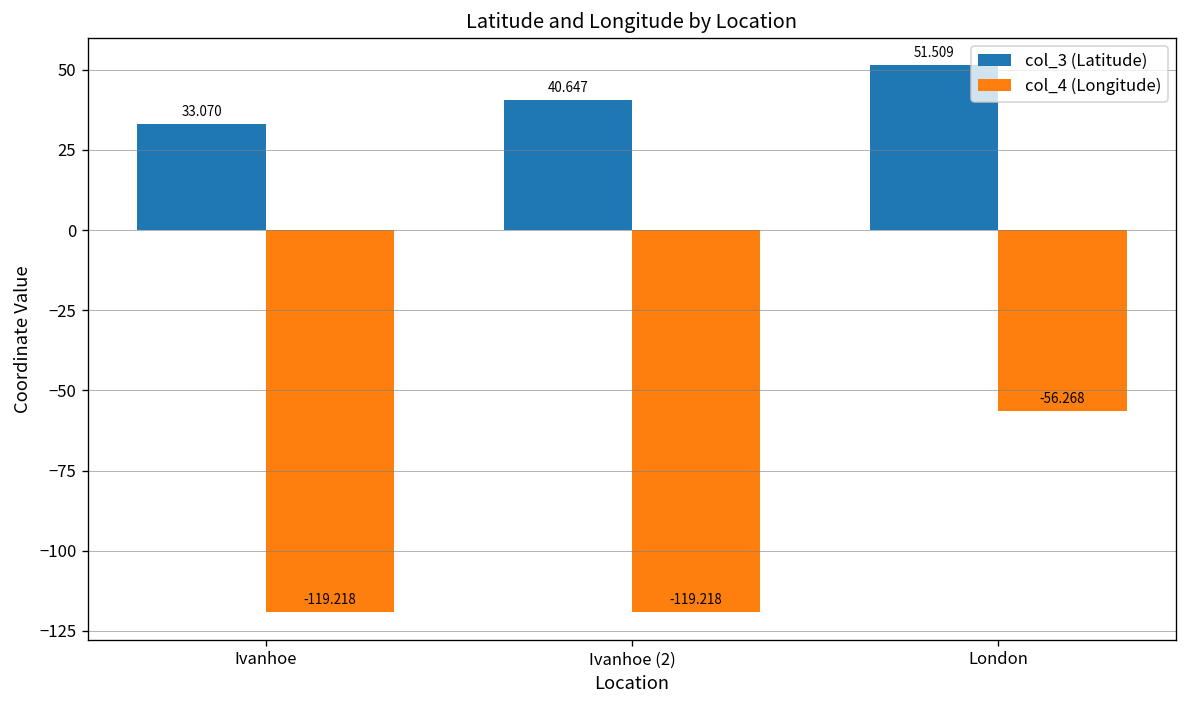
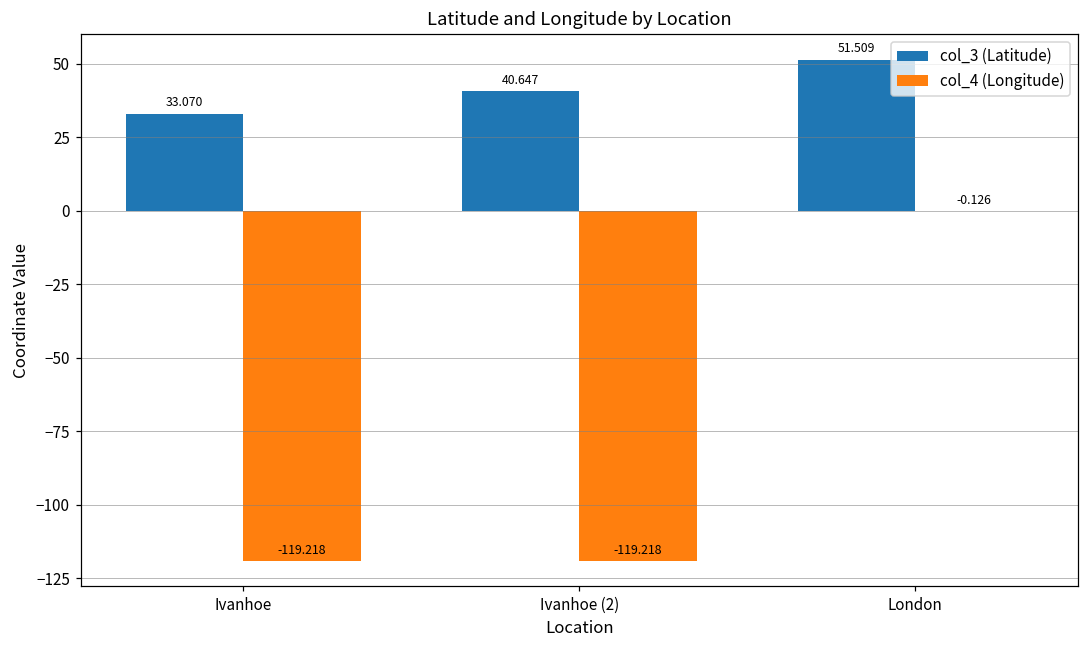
  {
    "col_3 (Latitude)": {
      "Ivanhoe": 33.070,
      "Ivanhoe (2)": 40.647,
      "London": 51.509
    },
    "col_4 (Longitude)": {
      "Ivanhoe": -119.218,
      "Ivanhoe (2)": -119.218,
-     "London": -56.268
+     "London": -0.126
    }
  }
